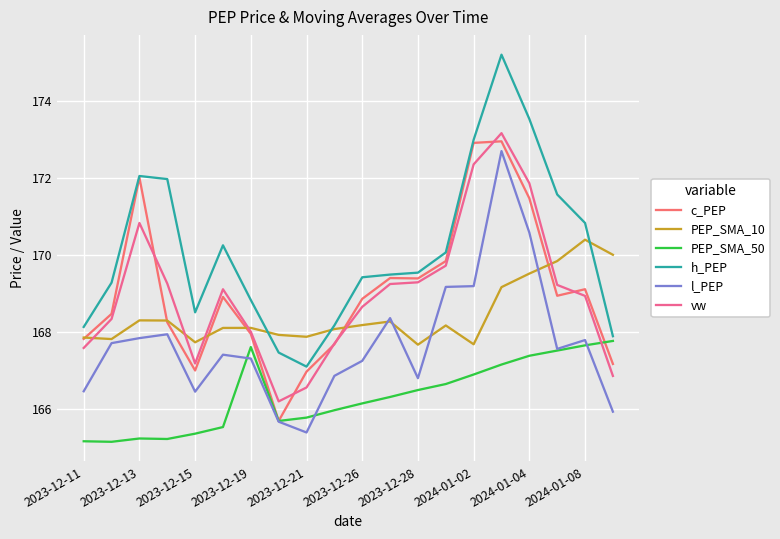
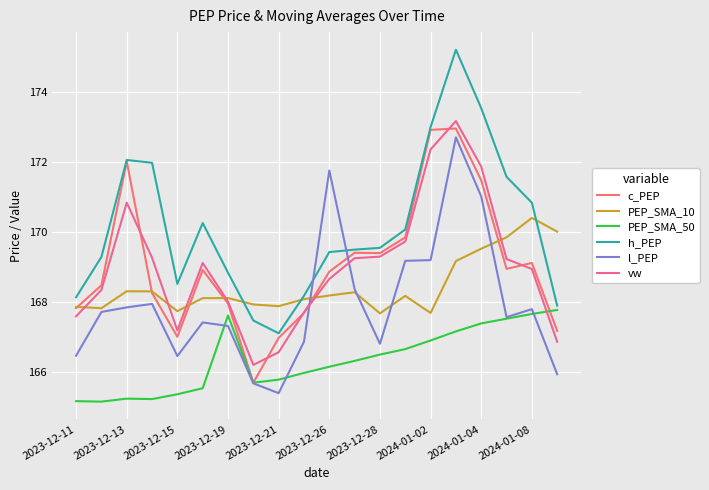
  {
    "PEP_SMA_10": {
      "2023-12-13": 168.3,
      "2023-12-15": 167.7,
      "2023-12-19": 168.1,
      "2023-12-21": 167.9,
      "2023-12-26": 168.2,
      "2023-12-28": 167.7,
      "2024-01-02": 167.7,
      "2024-01-04": 169.5,
      "2024-01-08": 170.4
    },
    "PEP_SMA_50": {
      "2023-12-11": 165.2,
      "2023-12-13": 165.2,
      "2023-12-15": 165.4,
      "2023-12-19": 167.6,
      "2023-12-21": 165.8,
      "2023-12-26": 166.1,
      "2023-12-28": 166.5,
      "2024-01-02": 166.9,
      "2024-01-04": 167.4,
      "2024-01-08": 167.7
    },
    "h_PEP": {
      "2023-12-11": 168.1,
      "2023-12-15": 168.5,
      "2023-12-19": 168.8,
      "2023-12-21": 167.1,
      "2023-12-26": 169.4,
      "2023-12-28": 169.5,
      "2024-01-02": 173.0,
      "2024-01-04": 173.5,
      "2024-01-08": 170.8
    },
    "l_PEP": {
      "2023-12-11": 166.5,
      "2023-12-13": 167.8,
      "2023-12-15": 166.5,
      "2023-12-19": 167.3,
      "2023-12-21": 165.4,
-     "2023-12-26": 167.3,
+     "2023-12-26": 171.8,
      "2023-12-28": 166.8,
      "2024-01-02": 169.2,
-     "2024-01-04": 170.6,
+     "2024-01-04": 171.0,
      "2024-01-08": 167.8
    }
  }
